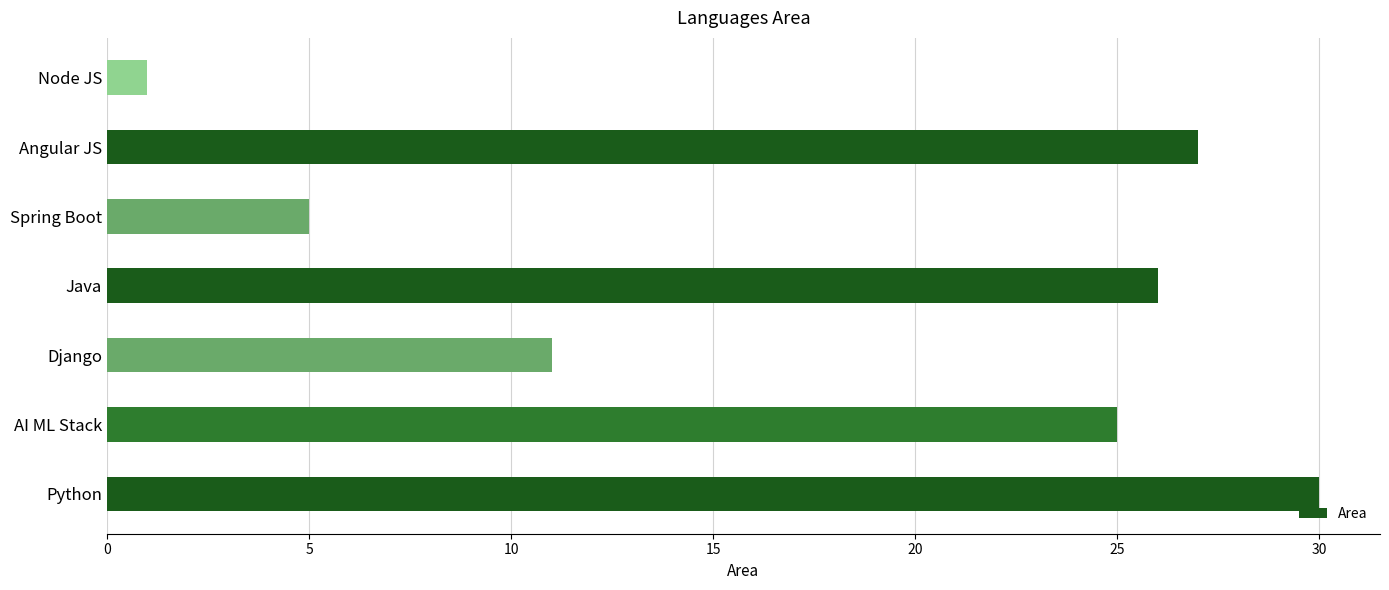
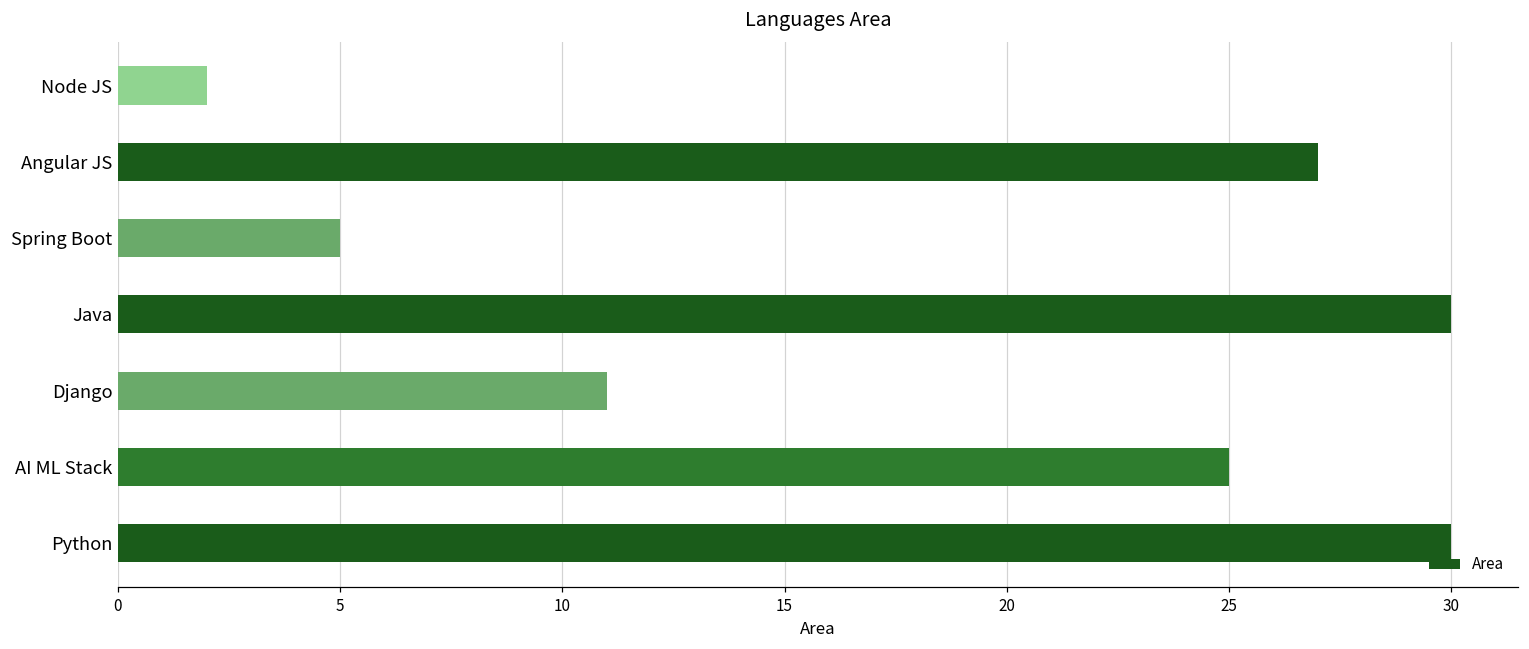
  {
-   "Node JS": 1,
+   "Node JS": 2,
    "Angular JS": 27,
    "Spring Boot": 5,
-   "Java": 26,
+   "Java": 30,
    "Django": 11,
    "AI ML Stack": 25,
    "Python": 30
  }
